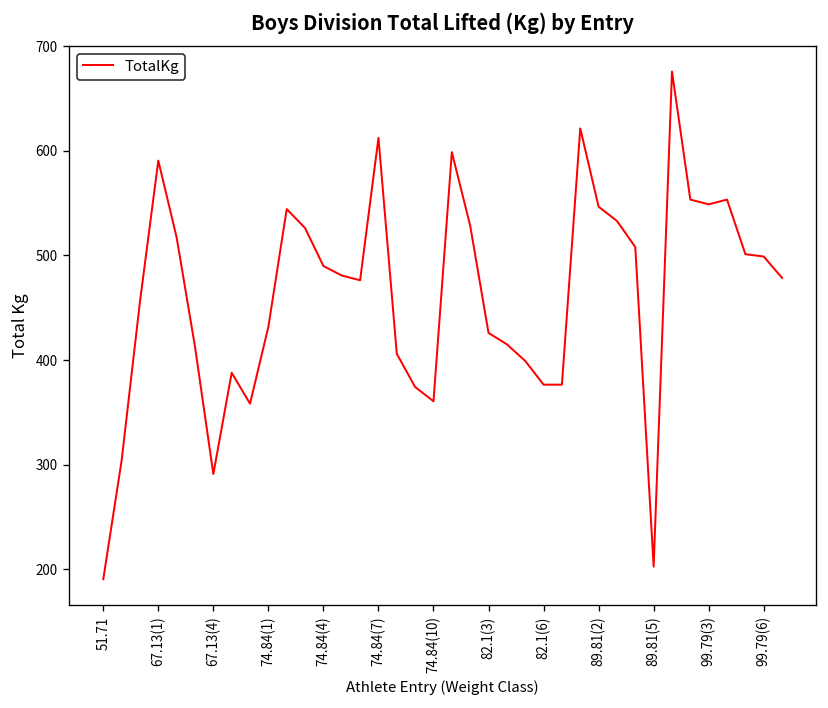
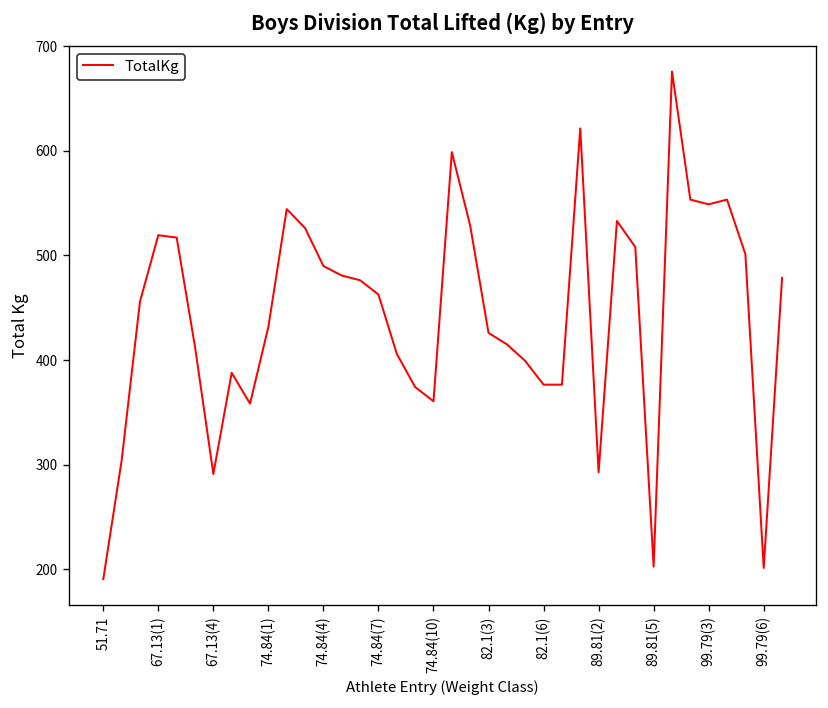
  {
    "51.71": 190,
-   "67.13(1)": 590,
+   "67.13(1)": 520,
    "67.13(4)": 290,
    "74.84(1)": 430,
    "74.84(4)": 490,
-   "74.84(7)": 610,
+   "74.84(7)": 460,
    "74.84(10)": 360,
    "82.1(3)": 430,
    "82.1(6)": 380,
-   "89.81(2)": 550,
+   "89.81(2)": 290,
    "89.81(5)": 200,
    "99.79(3)": 550,
-   "99.79(6)": 500
+   "99.79(6)": 200
  }
